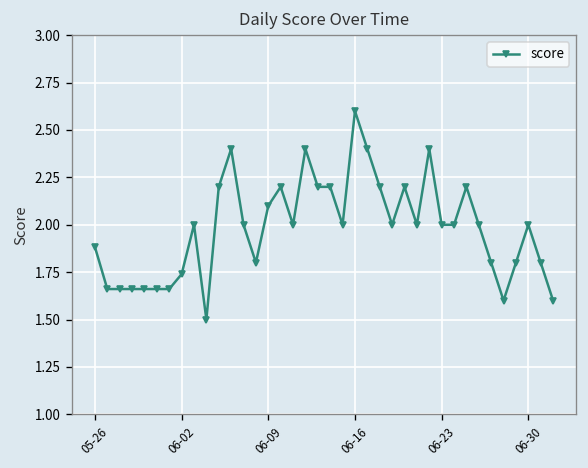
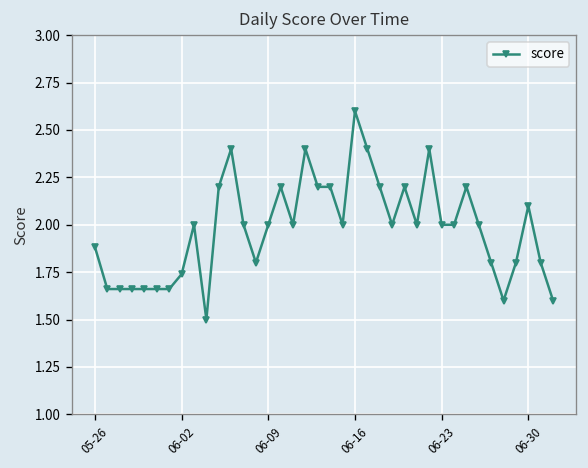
  {
    "05-26": 1.88,
    "06-02": 1.74,
-   "06-09": 2.1,
+   "06-09": 2.0,
    "06-16": 2.6,
    "06-23": 2.0,
-   "06-30": 2.0
+   "06-30": 2.1
  }
